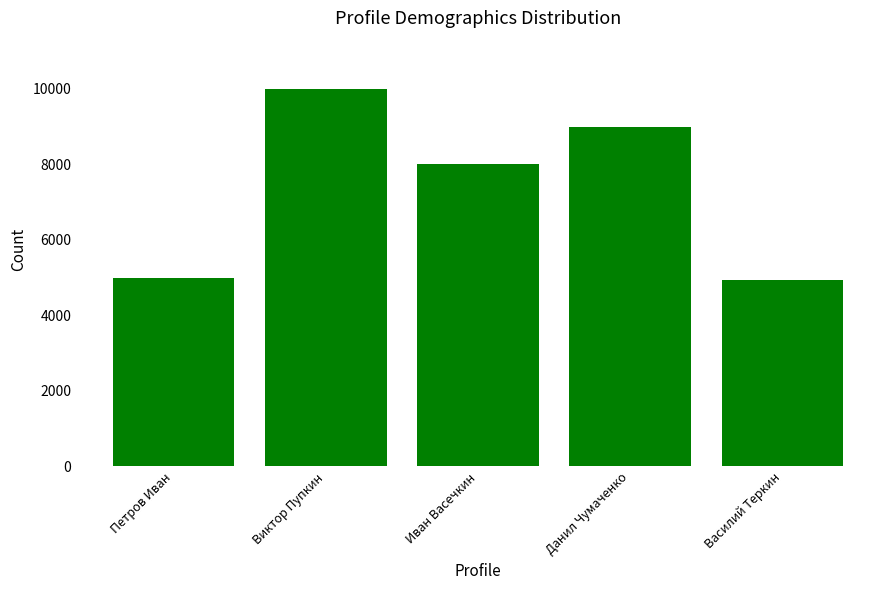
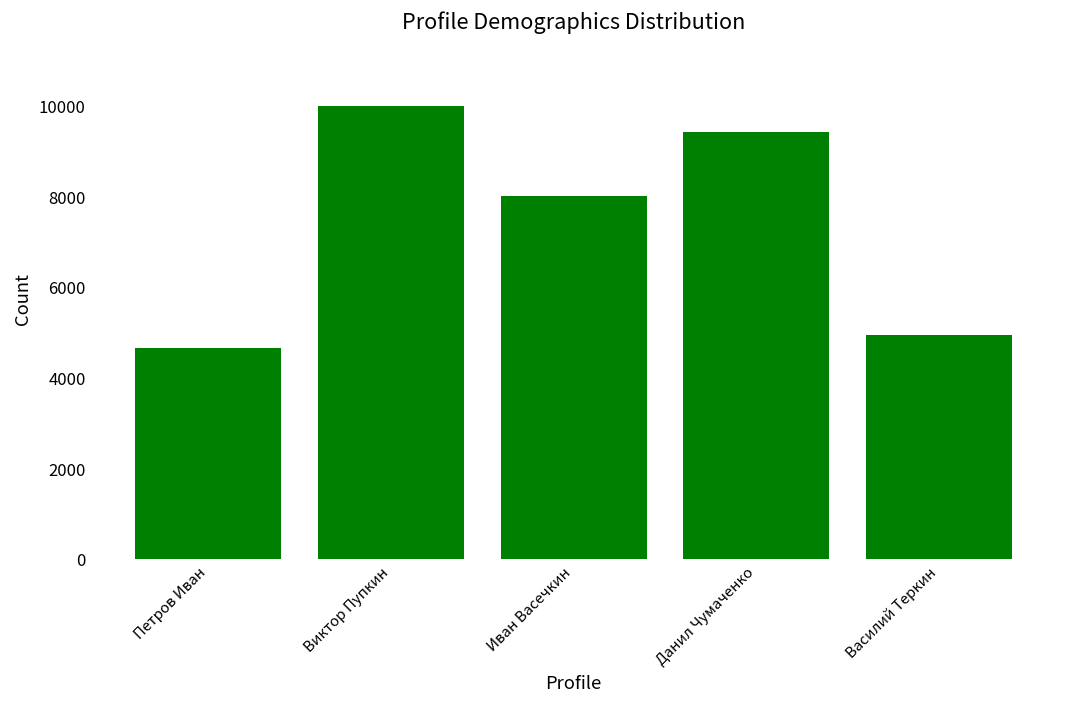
  {
-   "Петров Иван": 5000,
+   "Петров Иван": 4700,
    "Виктор Пупкин": 10000,
    "Иван Васечкин": 8000,
-   "Данил Чумаченко": 9000,
+   "Данил Чумаченко": 9400,
    "Василий Теркин": 4900
  }
